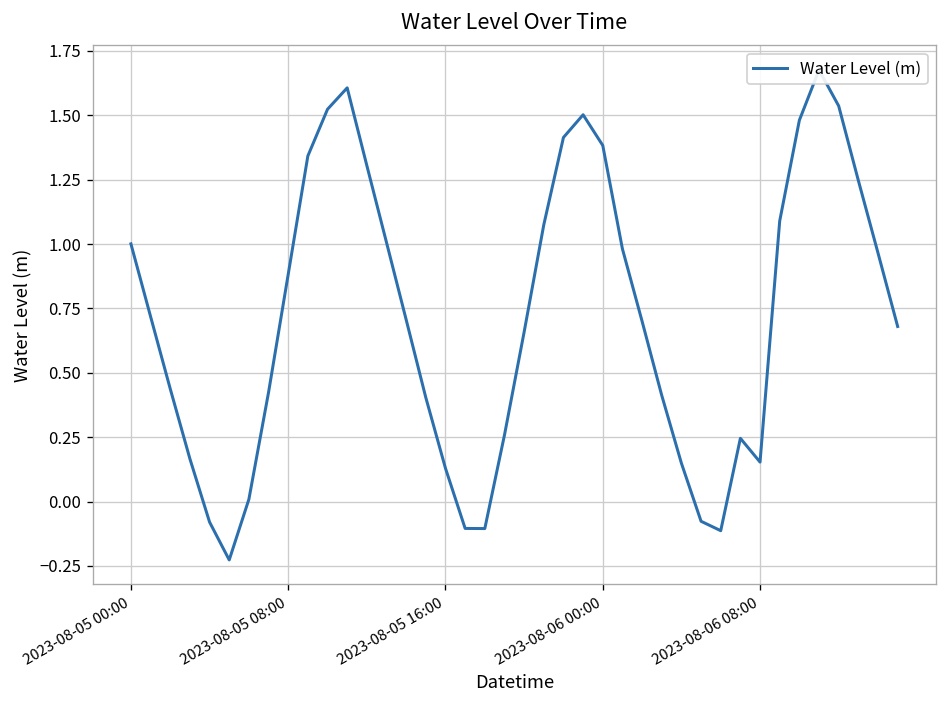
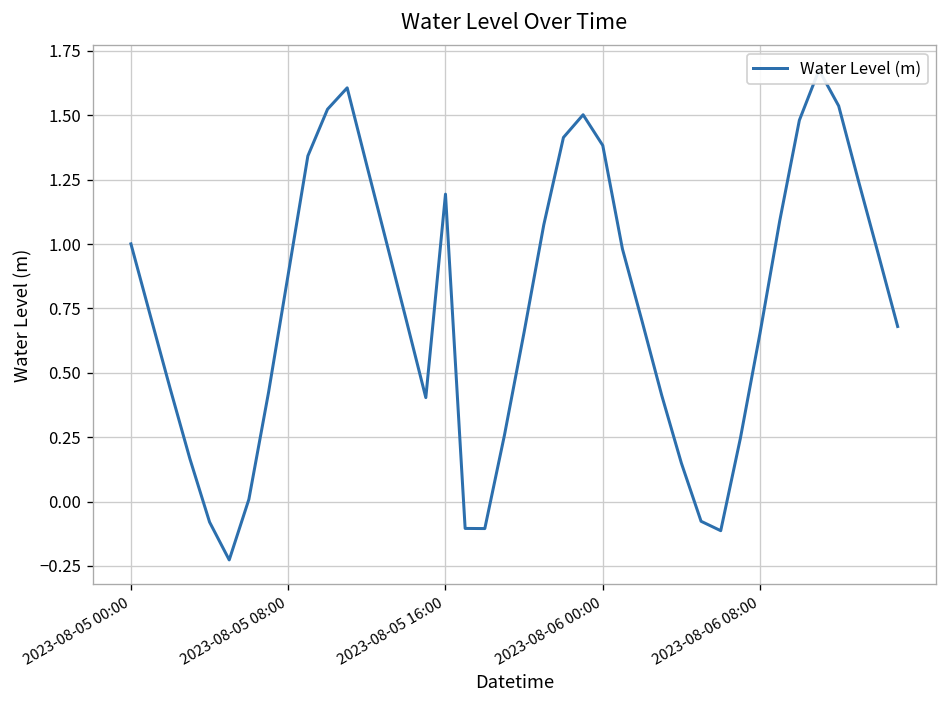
  {
    "2023-08-05 00:00": 1.00,
    "2023-08-05 08:00": 0.88,
-   "2023-08-05 16:00": 0.13,
+   "2023-08-05 16:00": 1.19,
    "2023-08-06 00:00": 1.38,
-   "2023-08-06 08:00": 0.15
+   "2023-08-06 08:00": 0.65
  }
